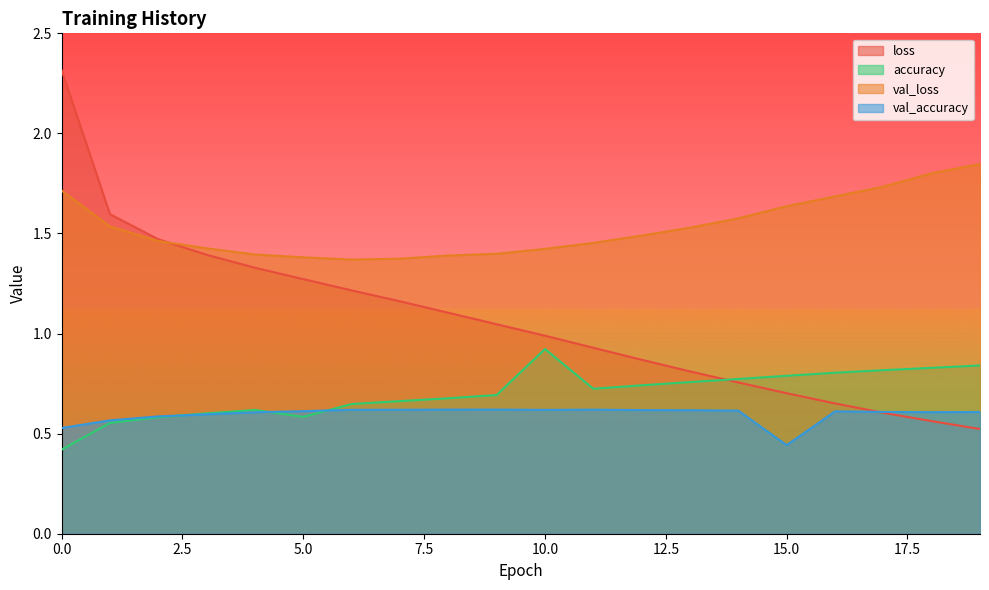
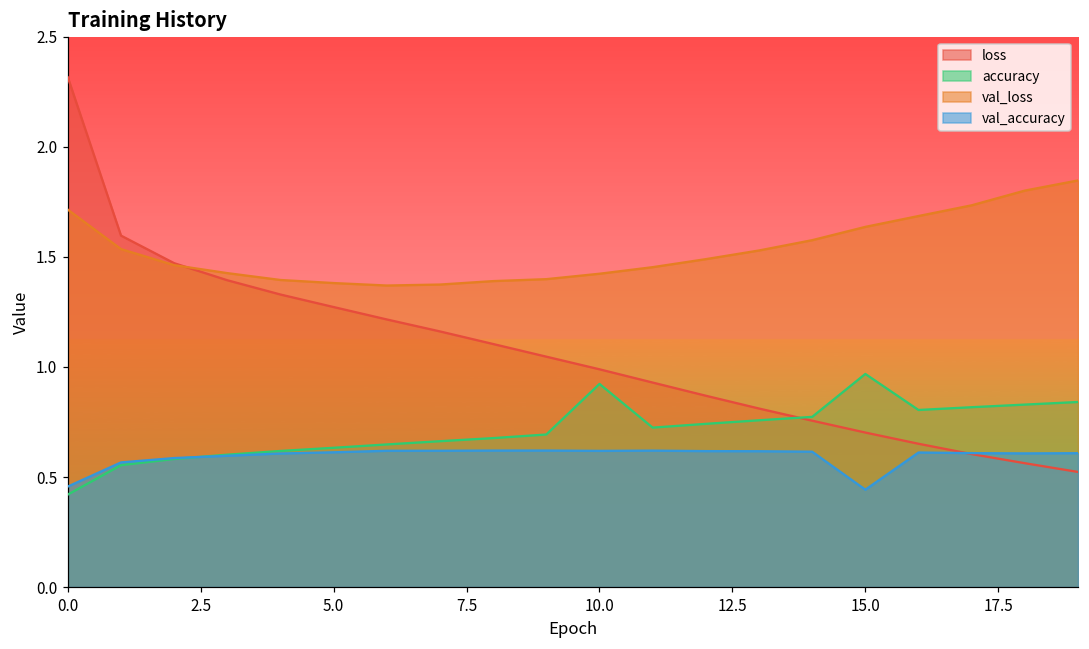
  {
    "accuracy": {
      "0.0": 0.42,
-     "5.0": 0.58,
+     "5.0": 0.63,
      "10.0": 0.92,
-     "15.0": 0.79
+     "15.0": 0.97
    },
    "val_accuracy": {
-     "0.0": 0.53,
+     "0.0": 0.46,
      "5.0": 0.61,
      "10.0": 0.62,
      "15.0": 0.44
    }
  }
